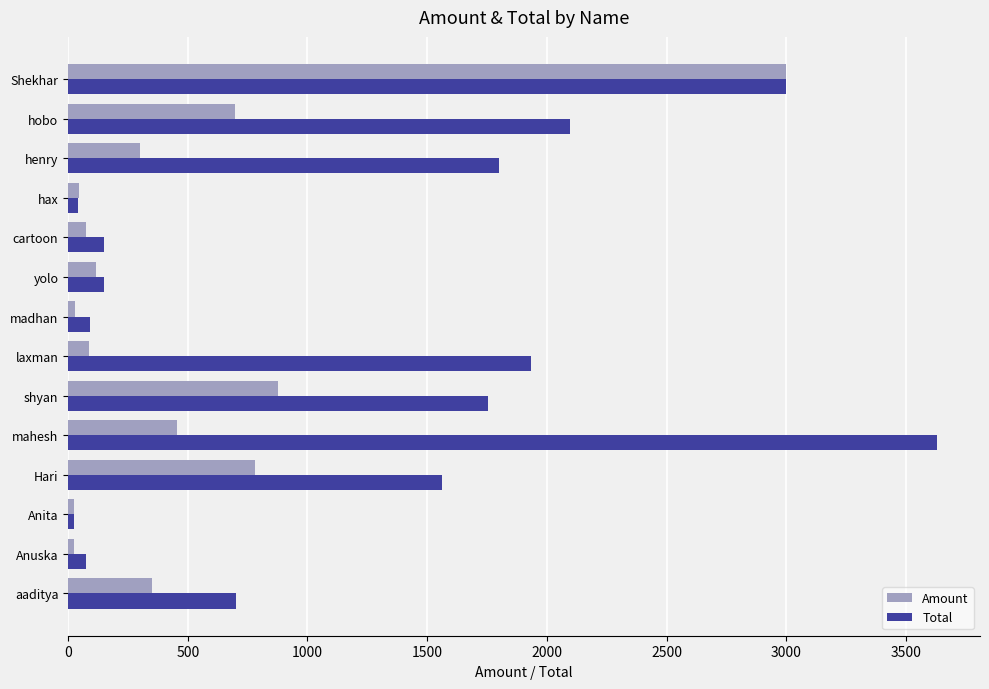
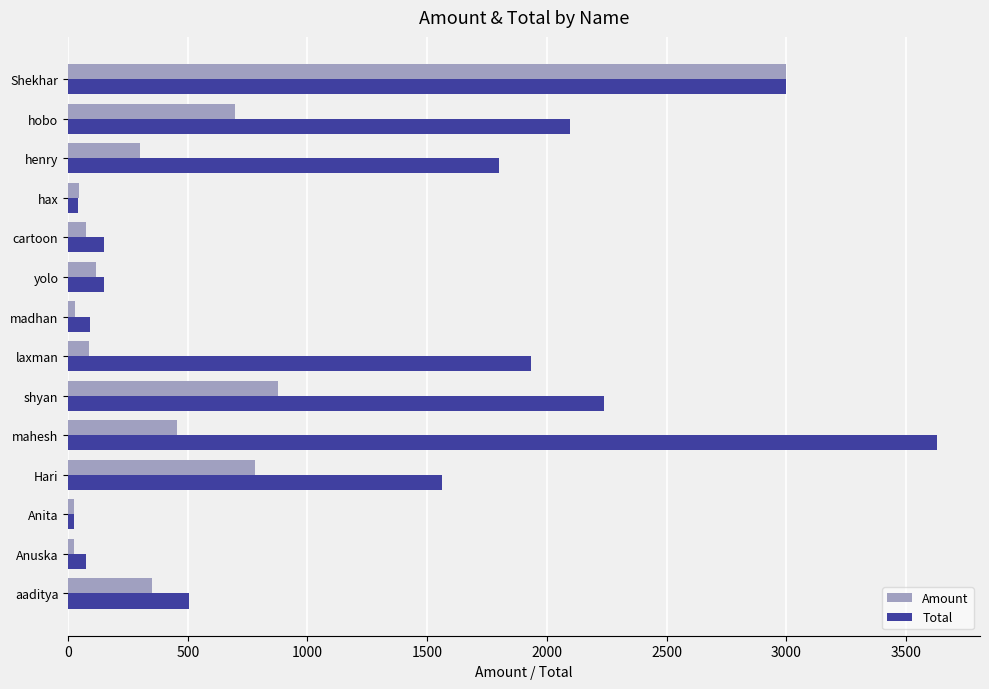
  {
    "Amount": {
      "Shekhar": 3000,
      "hobo": 700,
      "henry": 300,
      "hax": 40,
      "cartoon": 80,
      "yolo": 120,
      "madhan": 30,
      "laxman": 90,
      "shyan": 880,
      "mahesh": 460,
      "Hari": 780,
      "Anita": 30,
      "Anuska": 30,
      "aaditya": 350
    },
    "Total": {
      "Shekhar": 3000,
      "hobo": 2100,
      "henry": 1800,
      "hax": 40,
      "cartoon": 150,
      "yolo": 150,
      "madhan": 90,
      "laxman": 1930,
-     "shyan": 1750,
+     "shyan": 2240,
      "mahesh": 3630,
      "Hari": 1560,
      "Anita": 30,
      "Anuska": 80,
-     "aaditya": 700
+     "aaditya": 500
    }
  }
